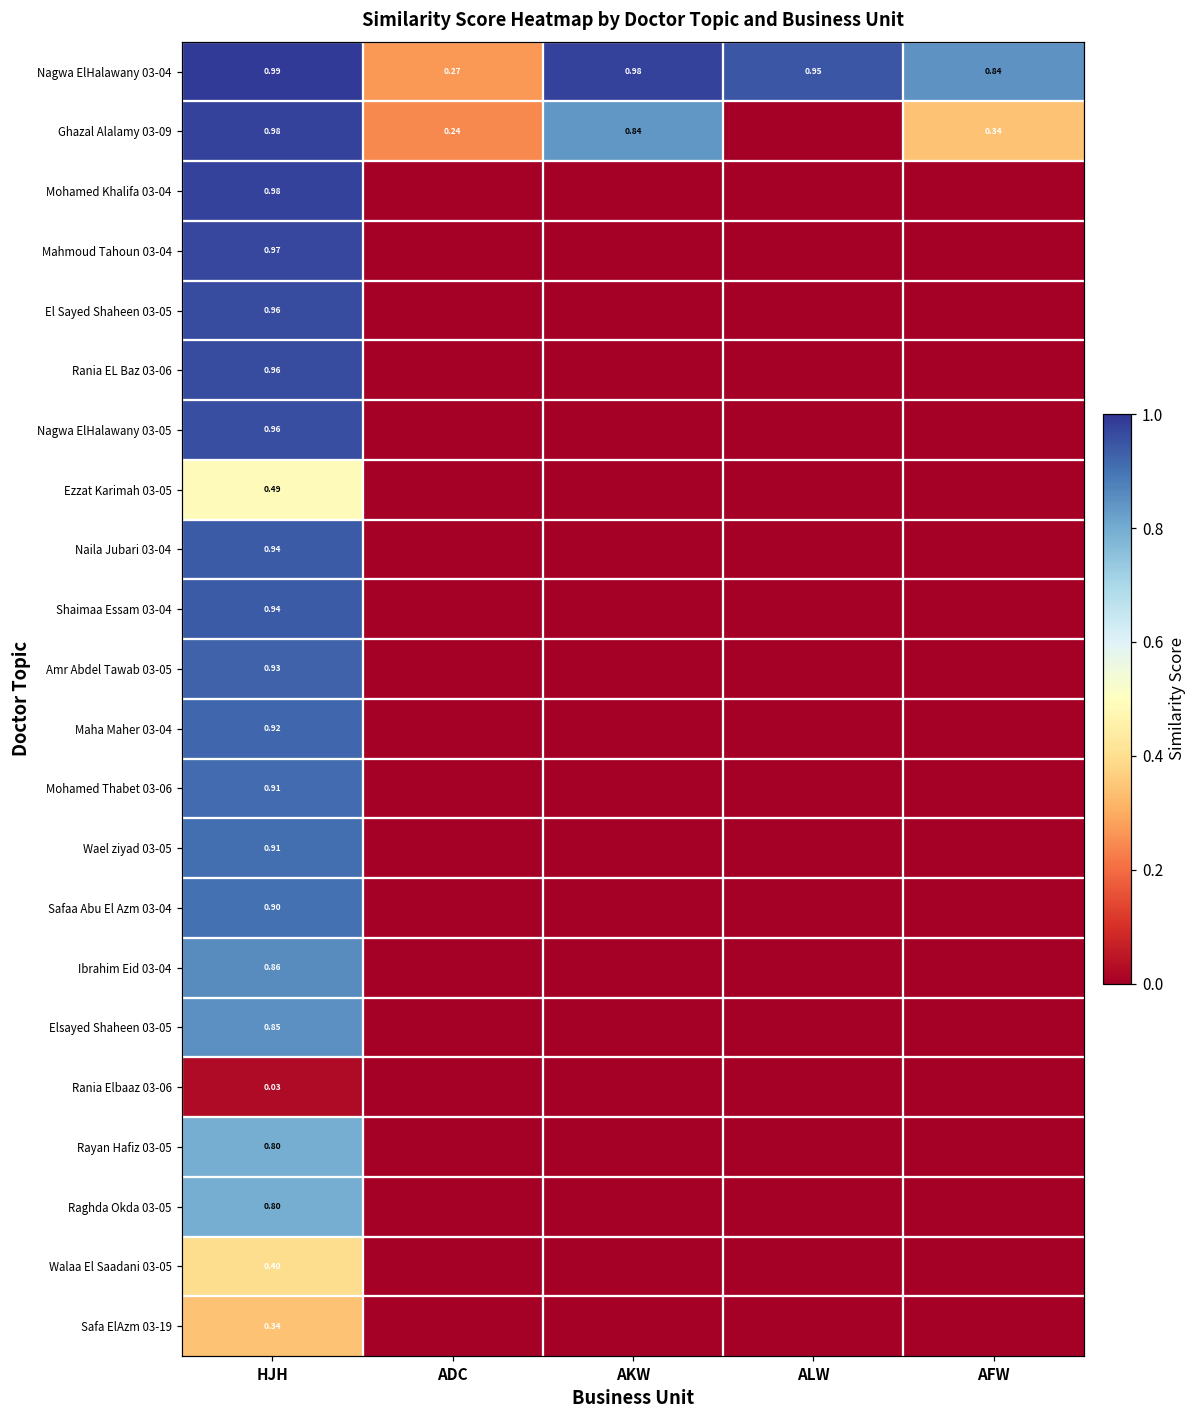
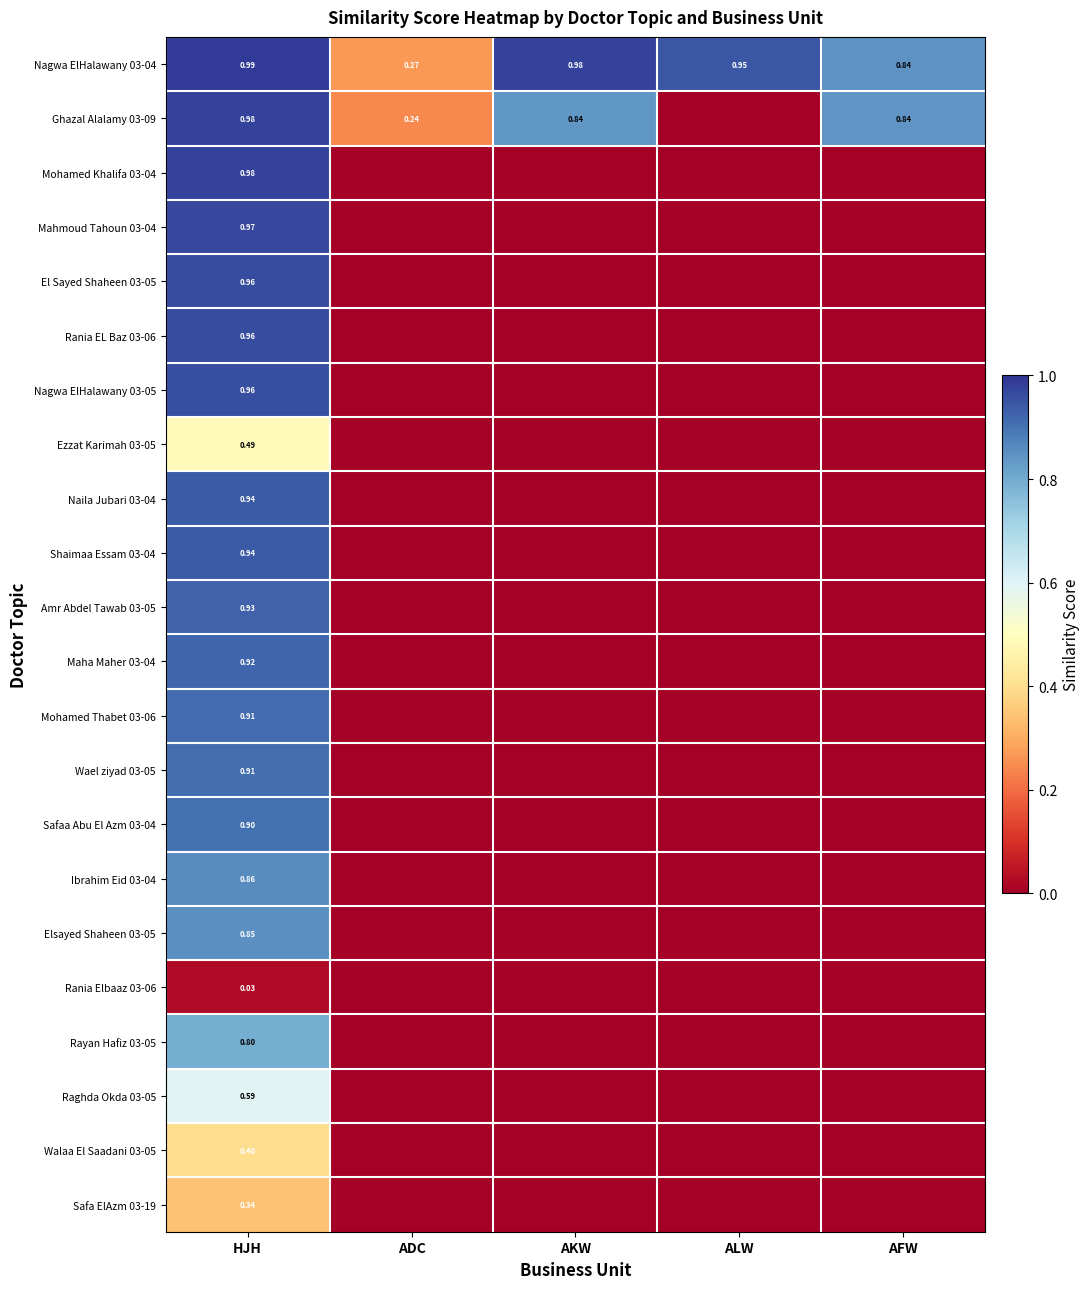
  {
    "Nagwa ElHalawany 03-04": {
      "HJH": 0.99,
      "ADC": 0.27,
      "AKW": 0.98,
      "ALW": 0.95,
      "AFW": 0.84
    },
    "Ghazal Alalamy 03-09": {
      "HJH": 0.98,
      "ADC": 0.24,
      "AKW": 0.84,
-     "AFW": 0.34
+     "AFW": 0.84
    },
    "Mohamed Khalifa 03-04": {
      "HJH": 0.98
    },
    "Mahmoud Tahoun 03-04": {
      "HJH": 0.97
    },
    "El Sayed Shaheen 03-05": {
      "HJH": 0.96
    },
    "Rania EL Baz 03-06": {
      "HJH": 0.96
    },
    "Nagwa ElHalawany 03-05": {
      "HJH": 0.96
    },
    "Ezzat Karimah 03-05": {
      "HJH": 0.49
    },
    "Naila Jubari 03-04": {
      "HJH": 0.94
    },
    "Shaimaa Essam 03-04": {
      "HJH": 0.94
    },
    "Amr Abdel Tawab 03-05": {
      "HJH": 0.93
    },
    "Maha Maher 03-04": {
      "HJH": 0.92
    },
    "Mohamed Thabet 03-06": {
      "HJH": 0.91
    },
    "Wael ziyad 03-05": {
      "HJH": 0.91
    },
    "Safaa Abu El Azm 03-04": {
      "HJH": 0.90
    },
    "Ibrahim Eid 03-04": {
      "HJH": 0.86
    },
    "Elsayed Shaheen 03-05": {
      "HJH": 0.85
    },
    "Rania Elbaaz 03-06": {
      "HJH": 0.03
    },
    "Rayan Hafiz 03-05": {
      "HJH": 0.80
    },
    "Raghda Okda 03-05": {
-     "HJH": 0.80
+     "HJH": 0.59
    },
    "Walaa El Saadani 03-05": {
      "HJH": 0.40
    },
    "Safa ElAzm 03-19": {
      "HJH": 0.34
    }
  }
